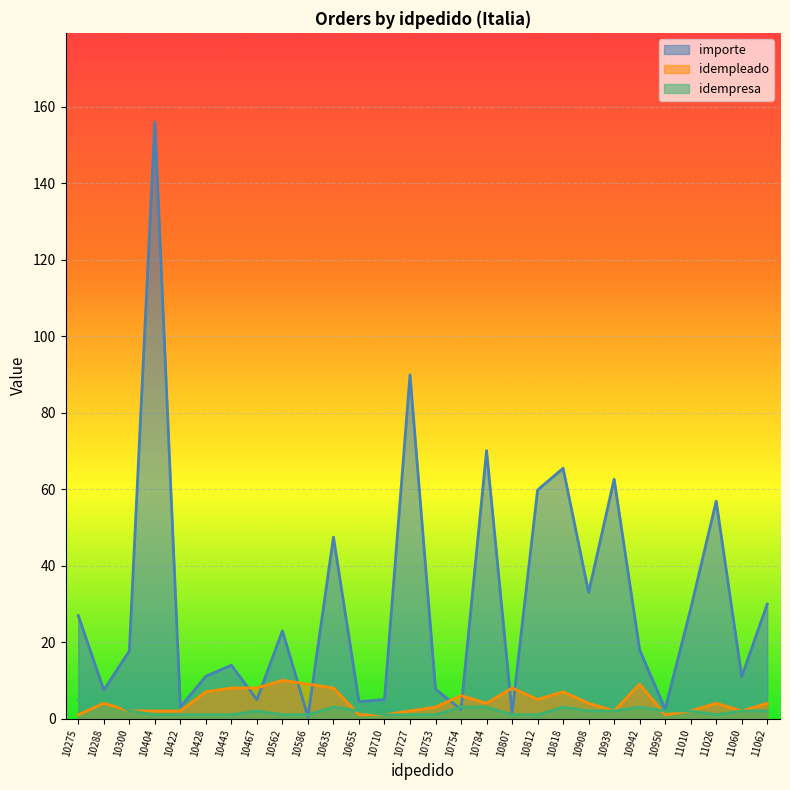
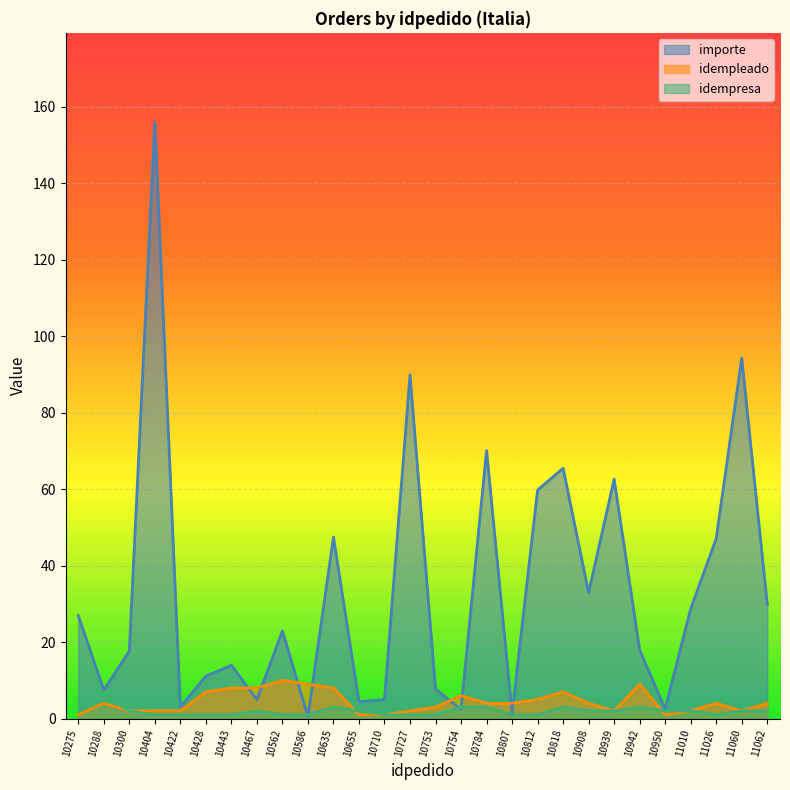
  {
    "importe": {
      "10275": 27,
      "10288": 7,
      "10300": 18,
      "10404": 156,
      "10422": 3,
      "10428": 11,
      "10443": 14,
      "10467": 5,
      "10562": 23,
      "10635": 47,
      "10655": 4,
      "10710": 5,
      "10727": 90,
      "10753": 8,
      "10784": 70,
      "10812": 60,
      "10818": 65,
      "10908": 33,
      "10939": 63,
      "10942": 18,
      "11010": 29,
-     "11026": 57,
-     "11060": 11,
+     "11026": 47,
+     "11060": 94,
      "11062": 30
    },
    "idempleado": {
      "10275": 1,
      "10288": 4,
      "10404": 2,
      "10422": 2,
      "10428": 7,
      "10443": 8,
      "10467": 8,
      "10562": 10,
      "10586": 9,
      "10635": 8,
      "10655": 1,
      "10727": 2,
      "10753": 3,
      "10754": 6,
      "10784": 4,
-     "10807": 8,
+     "10807": 4,
      "10812": 5,
      "10818": 7,
      "10908": 4,
      "10942": 9,
      "10950": 1,
      "11026": 4,
      "11062": 4
    },
    "idempresa": {
      "10275": 5,
      "10288": 6,
      "10404": 1,
      "10422": 1,
      "10428": 1,
      "10443": 1,
      "10467": 2,
      "10562": 1,
      "10635": 3,
      "10655": 2,
      "10727": 1,
      "10753": 1,
      "10784": 3,
      "10812": 1,
      "10818": 3,
      "10908": 2,
      "10942": 3,
      "11026": 1,
      "11062": 2
    }
  }
